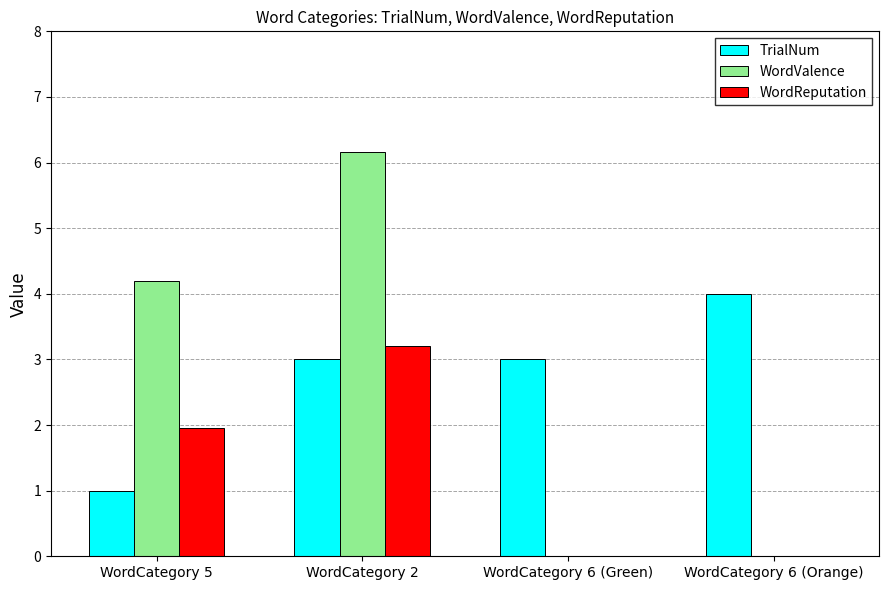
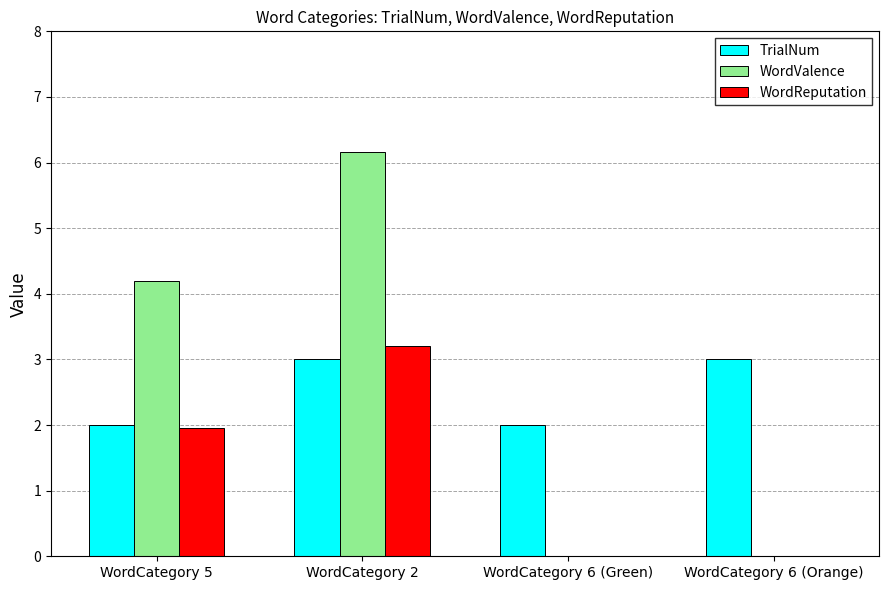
  {
    "TrialNum": {
-     "WordCategory 5": 1,
+     "WordCategory 5": 2,
      "WordCategory 2": 3,
-     "WordCategory 6 (Green)": 3,
-     "WordCategory 6 (Orange)": 4
+     "WordCategory 6 (Green)": 2,
+     "WordCategory 6 (Orange)": 3
    },
    "WordValence": {
      "WordCategory 5": 4.2,
      "WordCategory 2": 6.2,
      "WordCategory 6 (Green)": 0,
      "WordCategory 6 (Orange)": 0
    },
    "WordReputation": {
      "WordCategory 5": 2.0,
      "WordCategory 2": 3.2,
      "WordCategory 6 (Green)": 0,
      "WordCategory 6 (Orange)": 0
    }
  }
